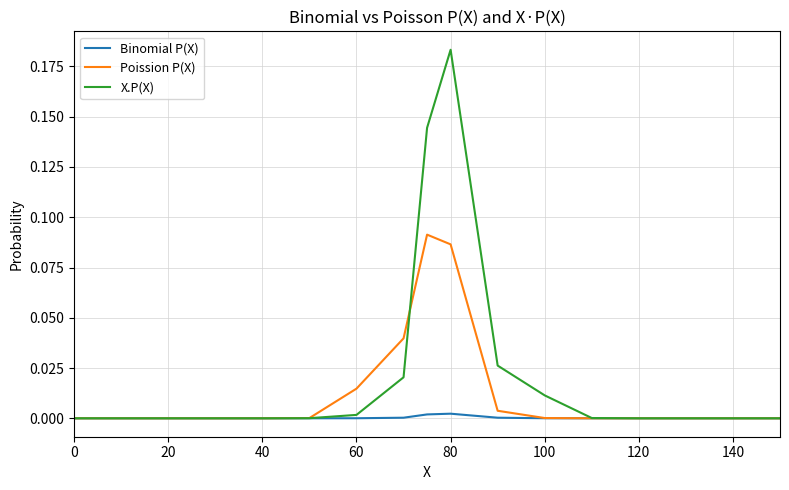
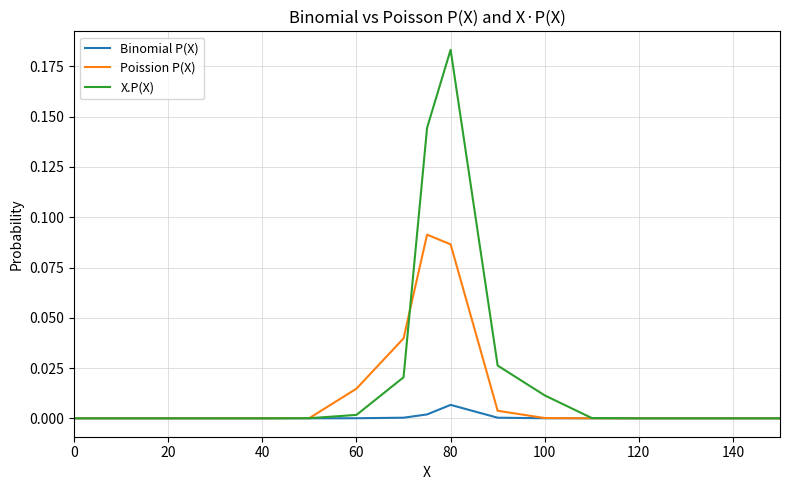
  {
    "Binomial P(X)": {
      "60": 0.000,
-     "80": 0.002
+     "80": 0.007
    },
    "Poission P(X)": {
      "60": 0.015,
      "80": 0.087
    },
    "X.P(X)": {
      "60": 0.002,
      "80": 0.183,
      "100": 0.011
    }
  }
